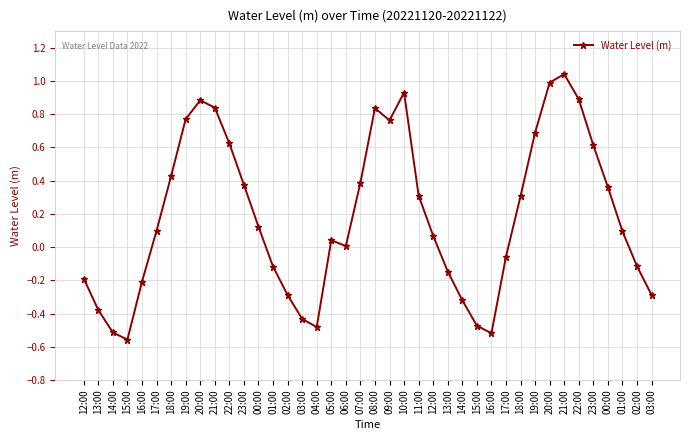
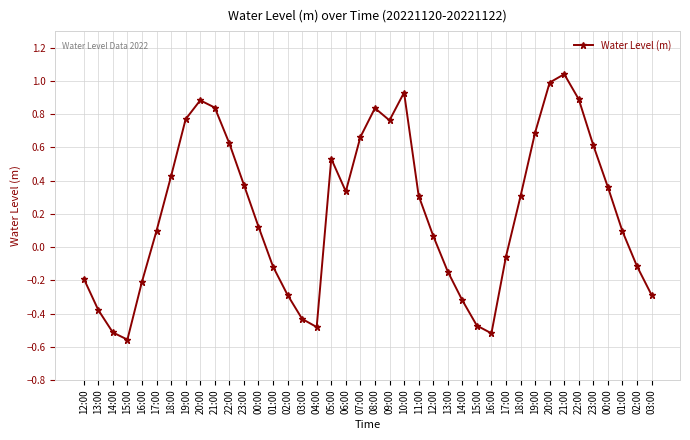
  {
    "04:00": -0.48,
-   "05:00": 0.04,
-   "06:00": 0.01,
-   "07:00": 0.39,
+   "05:00": 0.53,
+   "06:00": 0.33,
+   "07:00": 0.66,
    "08:00": 0.84,
    "09:00": 0.76,
    "10:00": 0.93,
    "11:00": 0.31
  }
